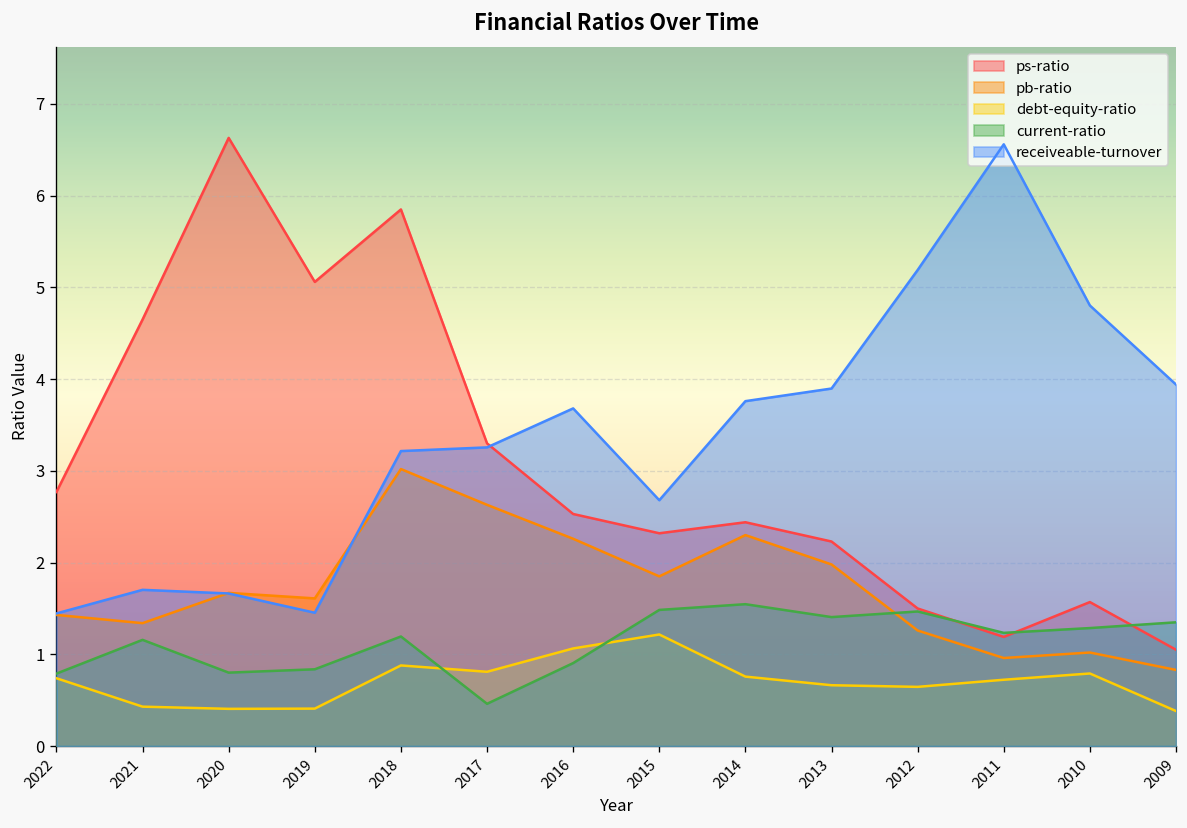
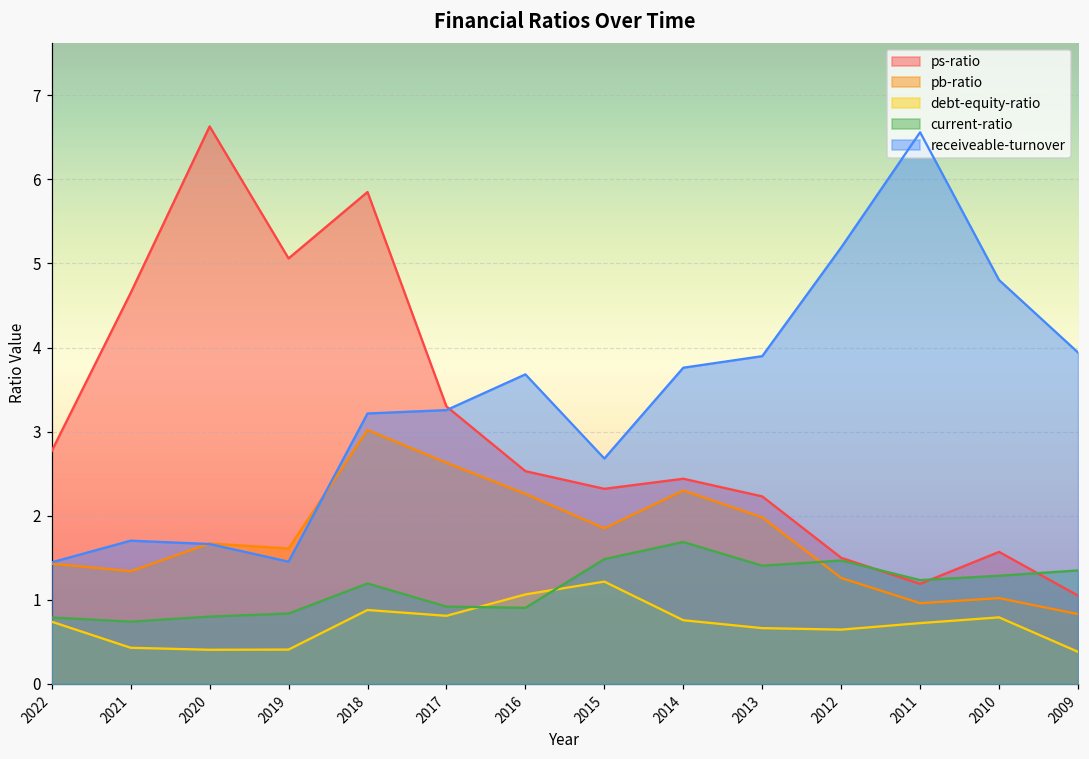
  {
    "ps-ratio": {
      "2022": 2.8,
      "2021": 4.7,
      "2020": 6.6,
      "2019": 5.1,
      "2018": 5.9,
      "2017": 3.3,
      "2016": 2.5,
      "2015": 2.3,
      "2014": 2.4,
      "2013": 2.2,
      "2011": 1.2,
      "2010": 1.6,
      "2009": 1.1
    },
    "current-ratio": {
      "2022": 0.8,
-     "2021": 1.2,
+     "2021": 0.7,
      "2020": 0.8,
      "2019": 0.8,
      "2018": 1.2,
-     "2017": 0.5,
+     "2017": 0.9,
      "2016": 0.9,
      "2015": 1.5,
-     "2014": 1.5,
+     "2014": 1.7,
      "2013": 1.4,
      "2011": 1.2,
      "2010": 1.3,
      "2009": 1.3
    },
    "receiveable-turnover": {
      "2021": 1.7,
      "2019": 1.5,
      "2018": 3.2,
      "2017": 3.3,
      "2016": 3.7,
      "2015": 2.7,
      "2014": 3.8,
      "2013": 3.9,
      "2012": 5.2,
      "2010": 4.8,
      "2009": 3.9
    }
  }
